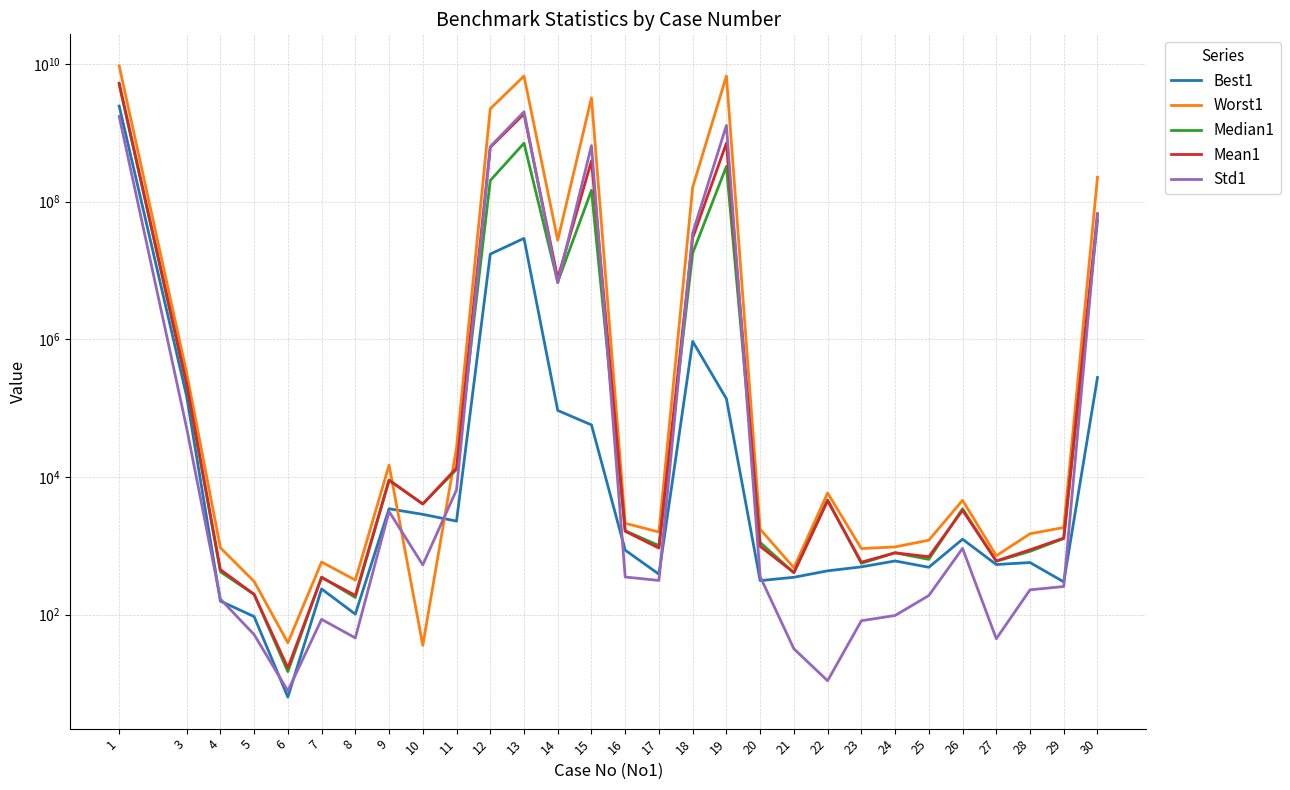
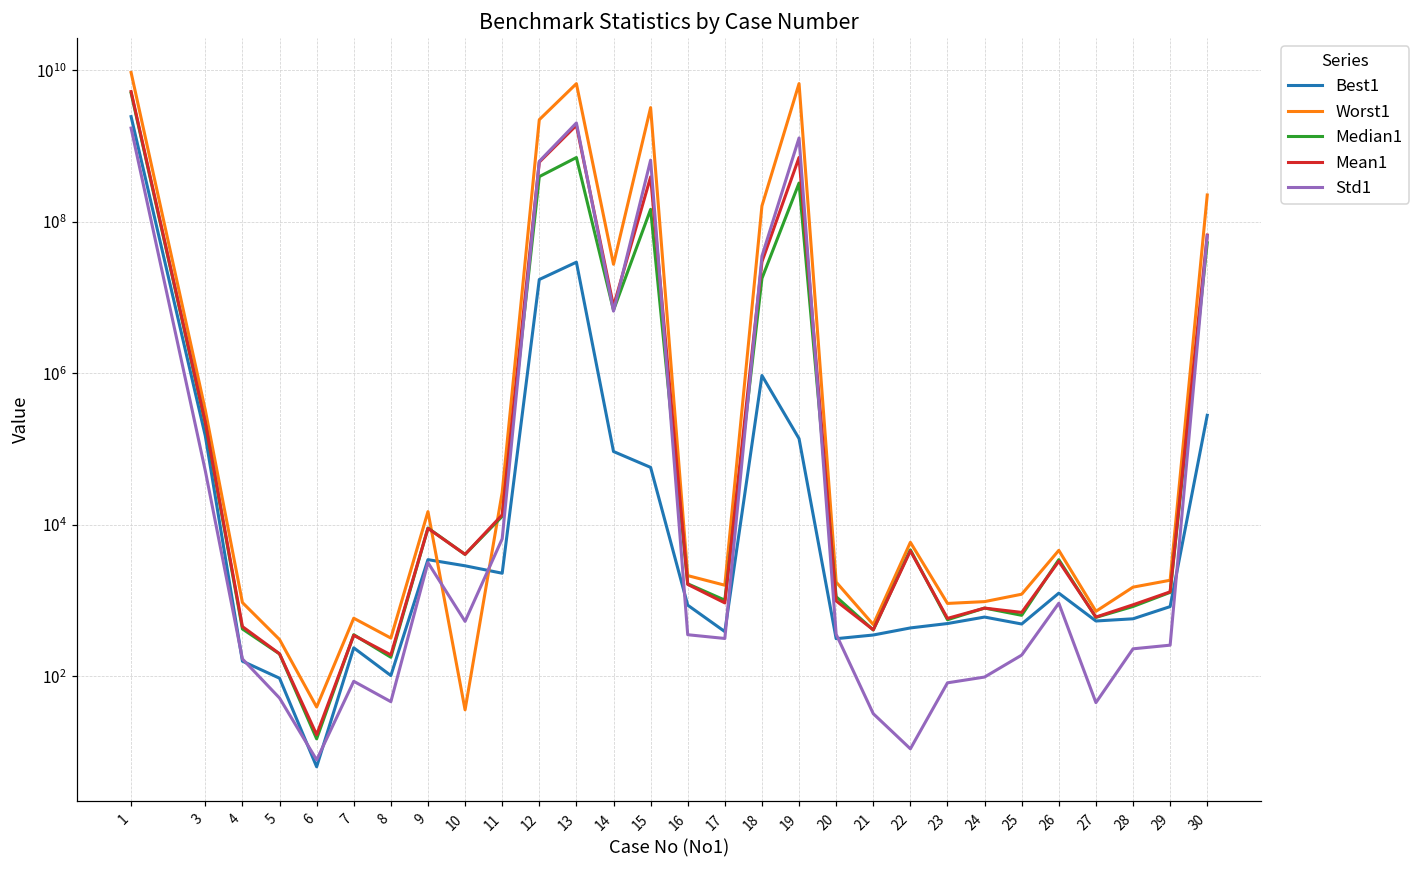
  {
    "Best1": {
      "1": 2500000000,
      "3": 150000,
      "5": 90,
      "6": 6,
      "7": 240,
      "8": 100,
      "9": 3000,
      "10": 2900,
      "11": 2300,
      "12": 17000000,
      "13": 29000000,
      "14": 90000,
      "15": 60000,
      "16": 900,
      "17": 400,
      "18": 900000,
      "19": 140000,
      "20": 300,
      "21": 400,
      "22": 400,
      "23": 500,
      "24": 600,
      "25": 500,
      "26": 1300,
      "27": 500,
      "28": 600,
-     "29": 300,
+     "29": 800,
      "30": 280000
    },
    "Worst1": {
      "1": 9000000000,
      "3": 300000,
      "4": 900,
      "5": 300,
      "6": 40,
      "7": 600,
      "8": 300,
      "9": 15000,
      "10": 40,
      "11": 27000,
      "12": 2200000000,
      "13": 7000000000,
      "14": 28000000,
      "15": 3000000000,
      "16": 2100,
      "17": 1600,
      "18": 160000000,
      "19": 7000000000,
      "20": 1800,
      "21": 500,
      "22": 6000,
      "23": 900,
      "24": 1000,
      "25": 1200,
      "26": 5000,
      "27": 700,
      "28": 1500,
      "29": 1900,
      "30": 230000000
    },
    "Median1": {
      "6": 15,
-     "12": 200000000,
+     "12": 400000000,
      "13": 700000000,
      "15": 150000000,
      "18": 18000000,
      "19": 300000000,
      "20": 1100,
      "25": 600,
      "30": 50000000
    },
    "Mean1": {
      "6": 17,
      "14": 8000000,
      "15": 400000000,
      "18": 30000000,
      "19": 700000000,
      "20": 1000,
      "25": 700
    },
    "Std1": {
      "1": 1700000000,
      "3": 50000,
      "5": 50,
      "6": 8,
      "7": 90,
      "8": 50,
      "9": 3000,
      "10": 500,
      "11": 7000,
      "15": 700000000,
      "16": 400,
      "17": 300,
      "18": 40000000,
      "19": 1300000000,
      "20": 400,
      "21": 30,
      "22": 11,
      "23": 80,
      "24": 100,
      "25": 190,
      "26": 900,
      "27": 40,
      "28": 230,
      "29": 260
    }
  }
